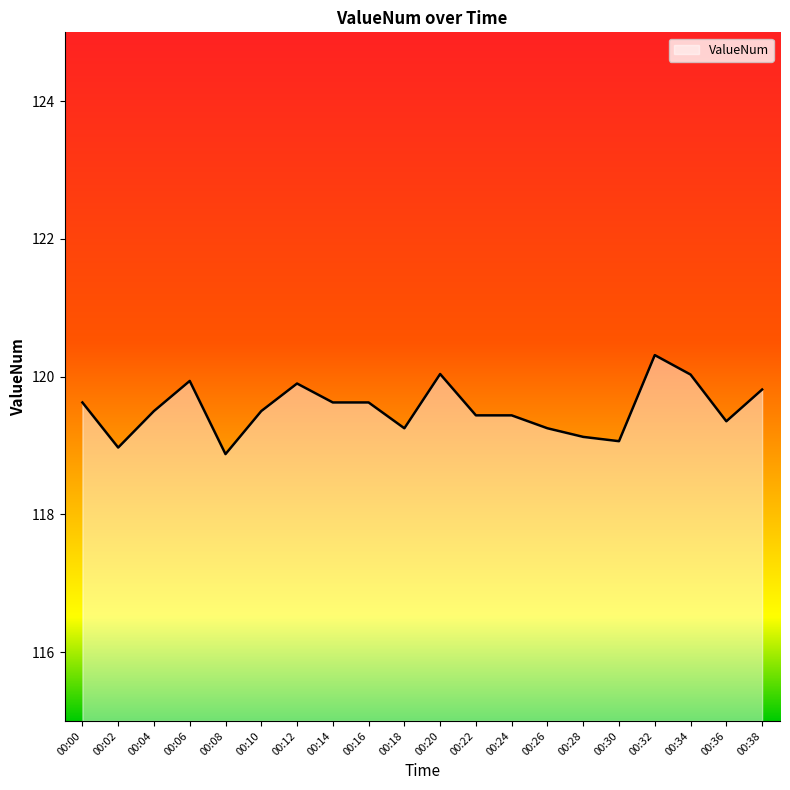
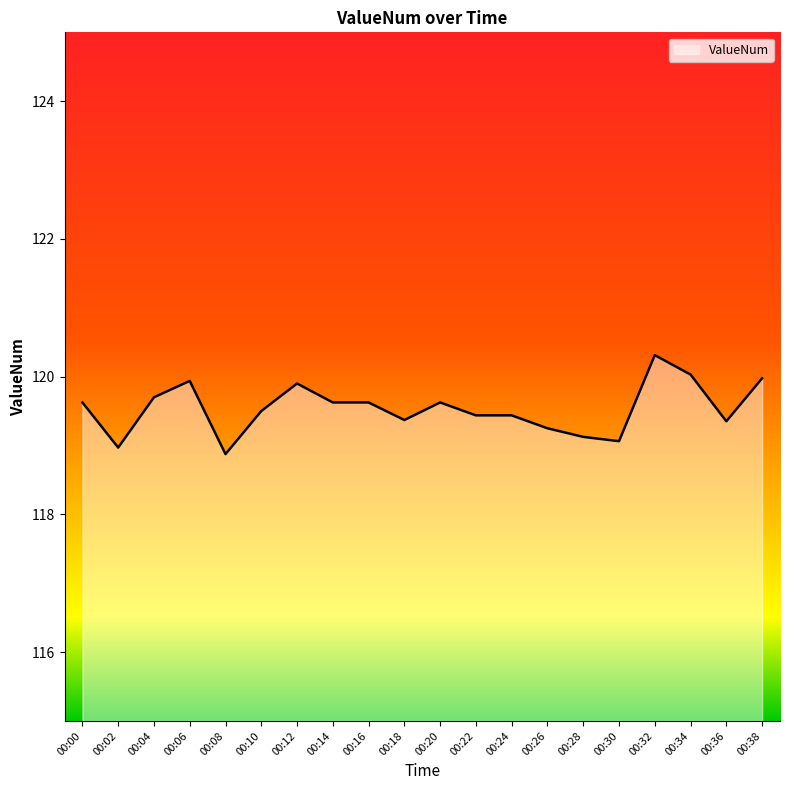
  {
    "00:00": 119.6,
    "00:02": 119.0,
-   "00:04": 119.5,
+   "00:04": 119.7,
    "00:06": 119.9,
    "00:08": 118.9,
    "00:10": 119.5,
    "00:12": 119.9,
    "00:14": 119.6,
    "00:16": 119.6,
-   "00:18": 119.3,
-   "00:20": 120.0,
+   "00:18": 119.4,
+   "00:20": 119.6,
    "00:22": 119.4,
    "00:24": 119.4,
    "00:26": 119.3,
    "00:28": 119.1,
    "00:30": 119.1,
    "00:32": 120.3,
    "00:34": 120.0,
    "00:36": 119.4,
-   "00:38": 119.8
+   "00:38": 120.0
  }
